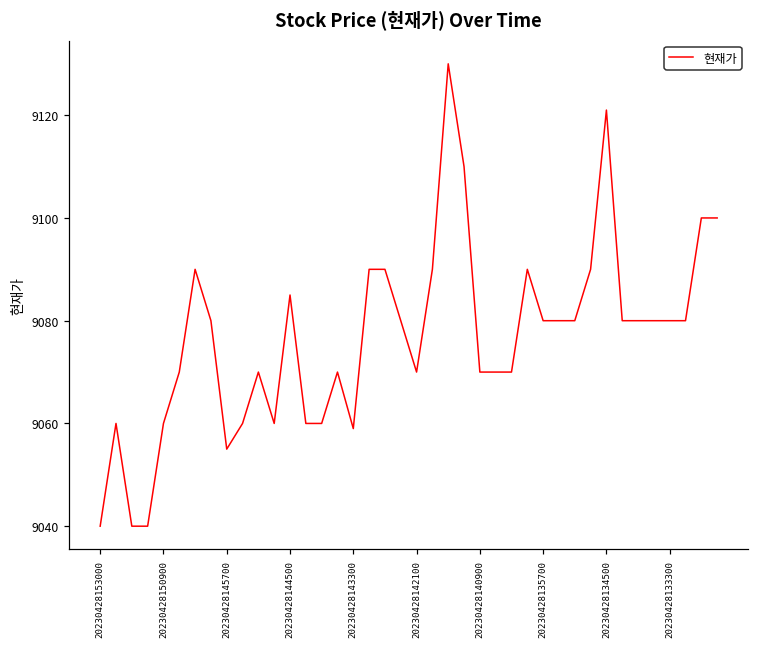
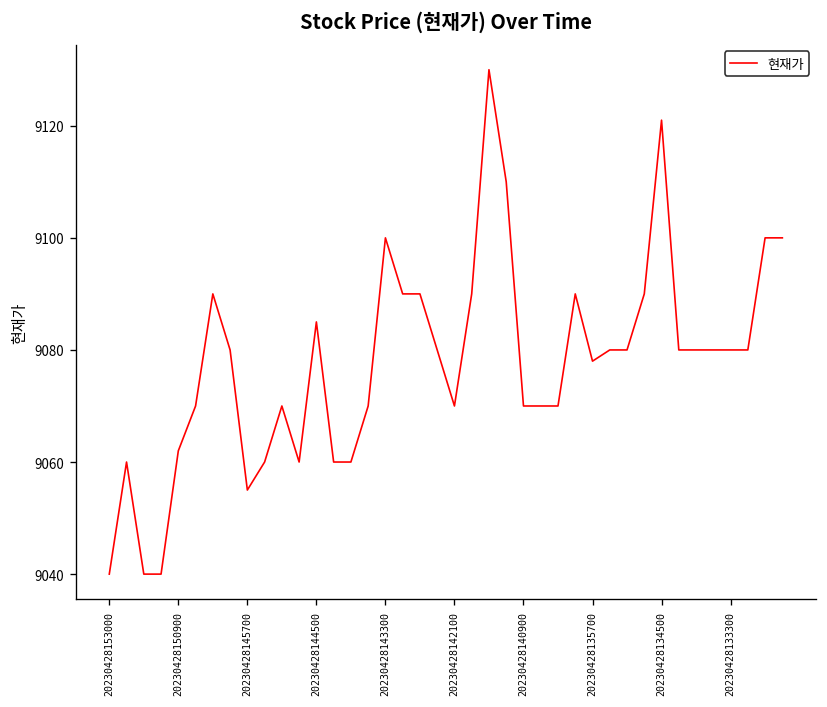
  {
    "20230428153000": 9040,
-   "20230428150900": 9060,
+   "20230428150900": 9062,
    "20230428145700": 9055,
    "20230428144500": 9085,
-   "20230428143300": 9059,
+   "20230428143300": 9100,
    "20230428142100": 9070,
    "20230428140900": 9070,
-   "20230428135700": 9080,
+   "20230428135700": 9078,
    "20230428134500": 9121,
    "20230428133300": 9080
  }
